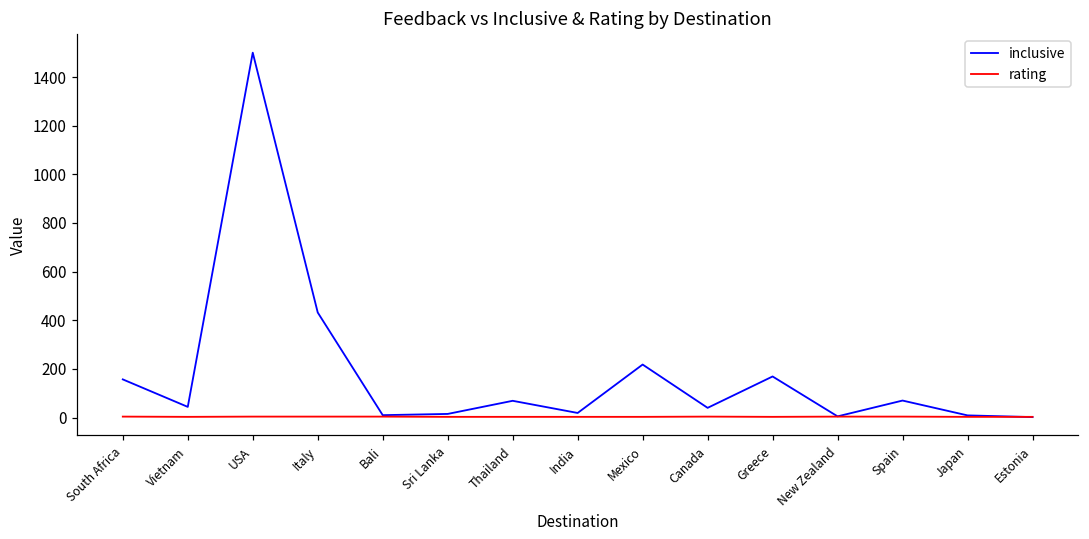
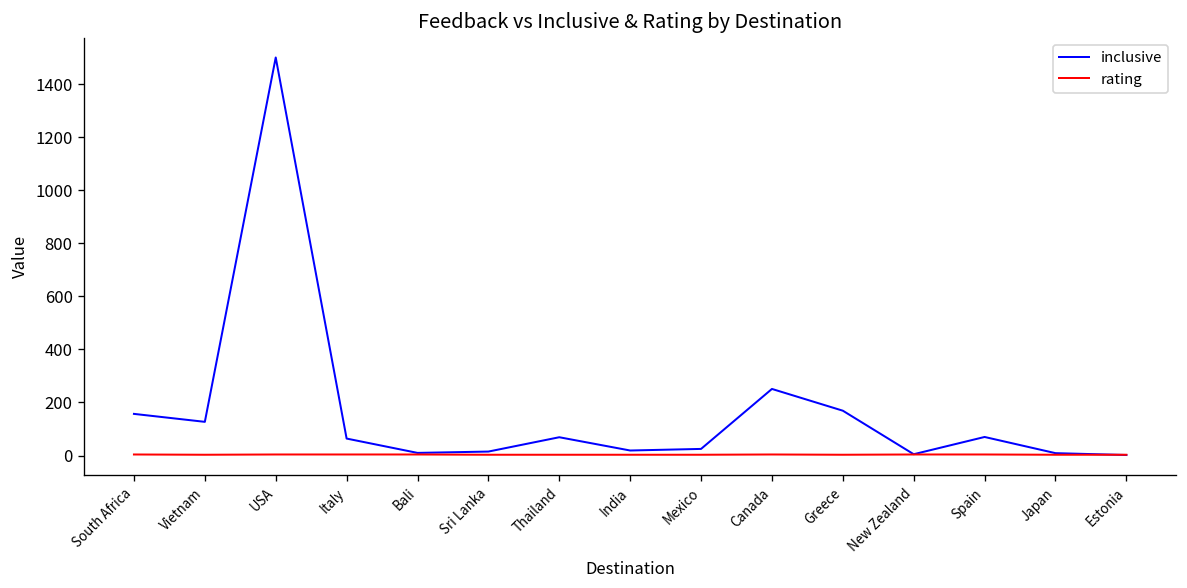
  {
    "inclusive": {
      "South Africa": 160,
-     "Vietnam": 40,
+     "Vietnam": 130,
      "USA": 1500,
-     "Italy": 430,
+     "Italy": 60,
      "Sri Lanka": 20,
      "Thailand": 70,
      "India": 20,
-     "Mexico": 220,
-     "Canada": 40,
+     "Mexico": 30,
+     "Canada": 250,
      "Greece": 170,
      "Spain": 70
    },
    "rating": {
      "South Africa": 0,
      "Vietnam": 0,
      "USA": 0,
      "Italy": 0,
      "Sri Lanka": 0,
      "Thailand": 0,
      "India": 0,
      "Mexico": 0,
      "Canada": 0,
      "Greece": 0,
      "Spain": 0
    }
  }
